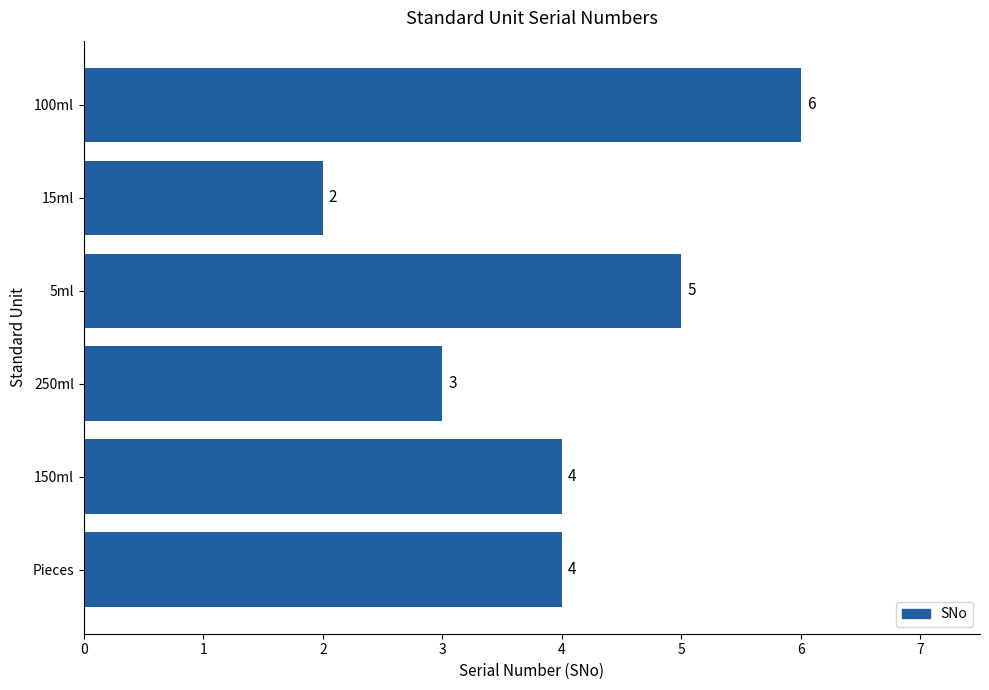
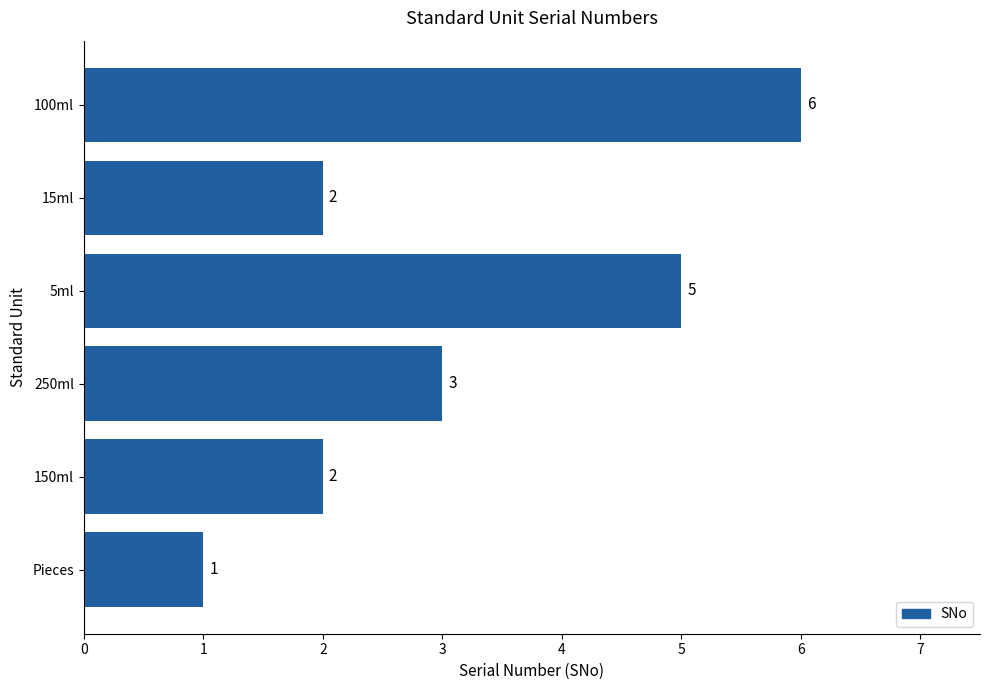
  {
    "100ml": 6,
    "15ml": 2,
    "5ml": 5,
    "250ml": 3,
-   "150ml": 4,
-   "Pieces": 4
+   "150ml": 2,
+   "Pieces": 1
  }
